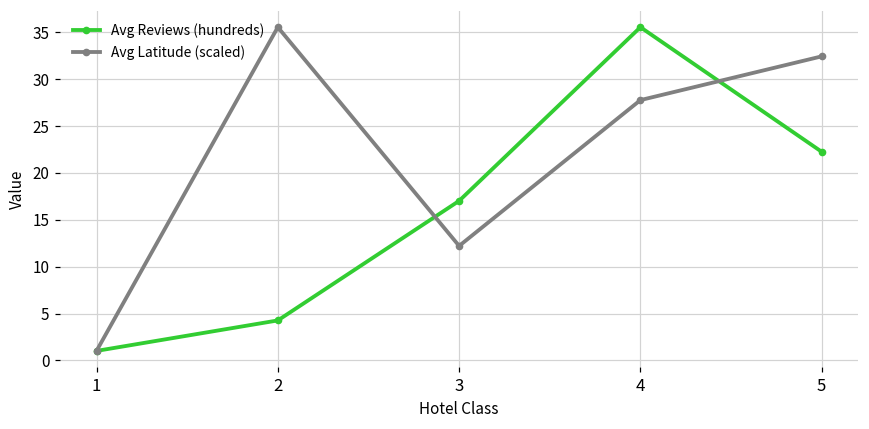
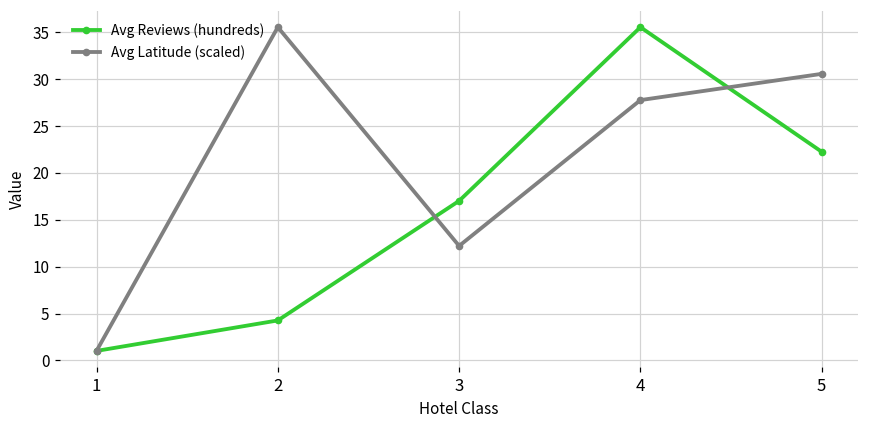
  {
    "Avg Reviews (hundreds)": {
      "2": 4,
      "3": 17,
      "4": 36,
      "5": 22
    },
    "Avg Latitude (scaled)": {
      "2": 36,
      "3": 12,
      "4": 28,
-     "5": 32
+     "5": 31
    }
  }
